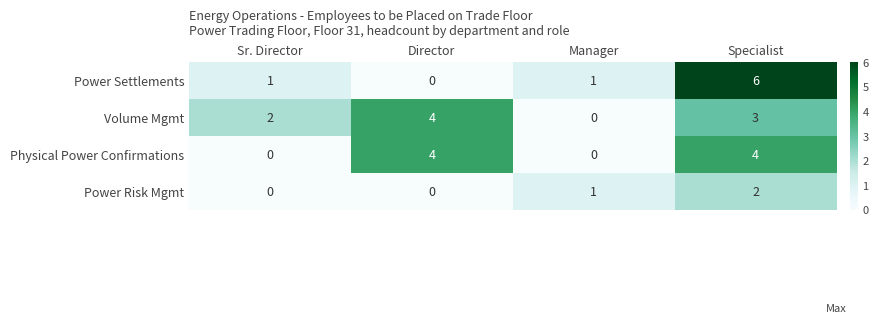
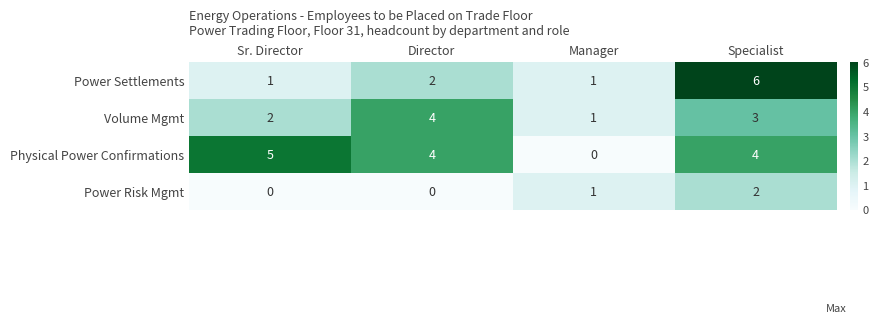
  {
    "Power Settlements": {
      "Sr. Director": 1,
-     "Director": 0,
+     "Director": 2,
      "Manager": 1,
      "Specialist": 6
    },
    "Volume Mgmt": {
      "Sr. Director": 2,
      "Director": 4,
-     "Manager": 0,
+     "Manager": 1,
      "Specialist": 3
    },
    "Physical Power Confirmations": {
-     "Sr. Director": 0,
+     "Sr. Director": 5,
      "Director": 4,
      "Manager": 0,
      "Specialist": 4
    },
    "Power Risk Mgmt": {
      "Sr. Director": 0,
      "Director": 0,
      "Manager": 1,
      "Specialist": 2
    }
  }
